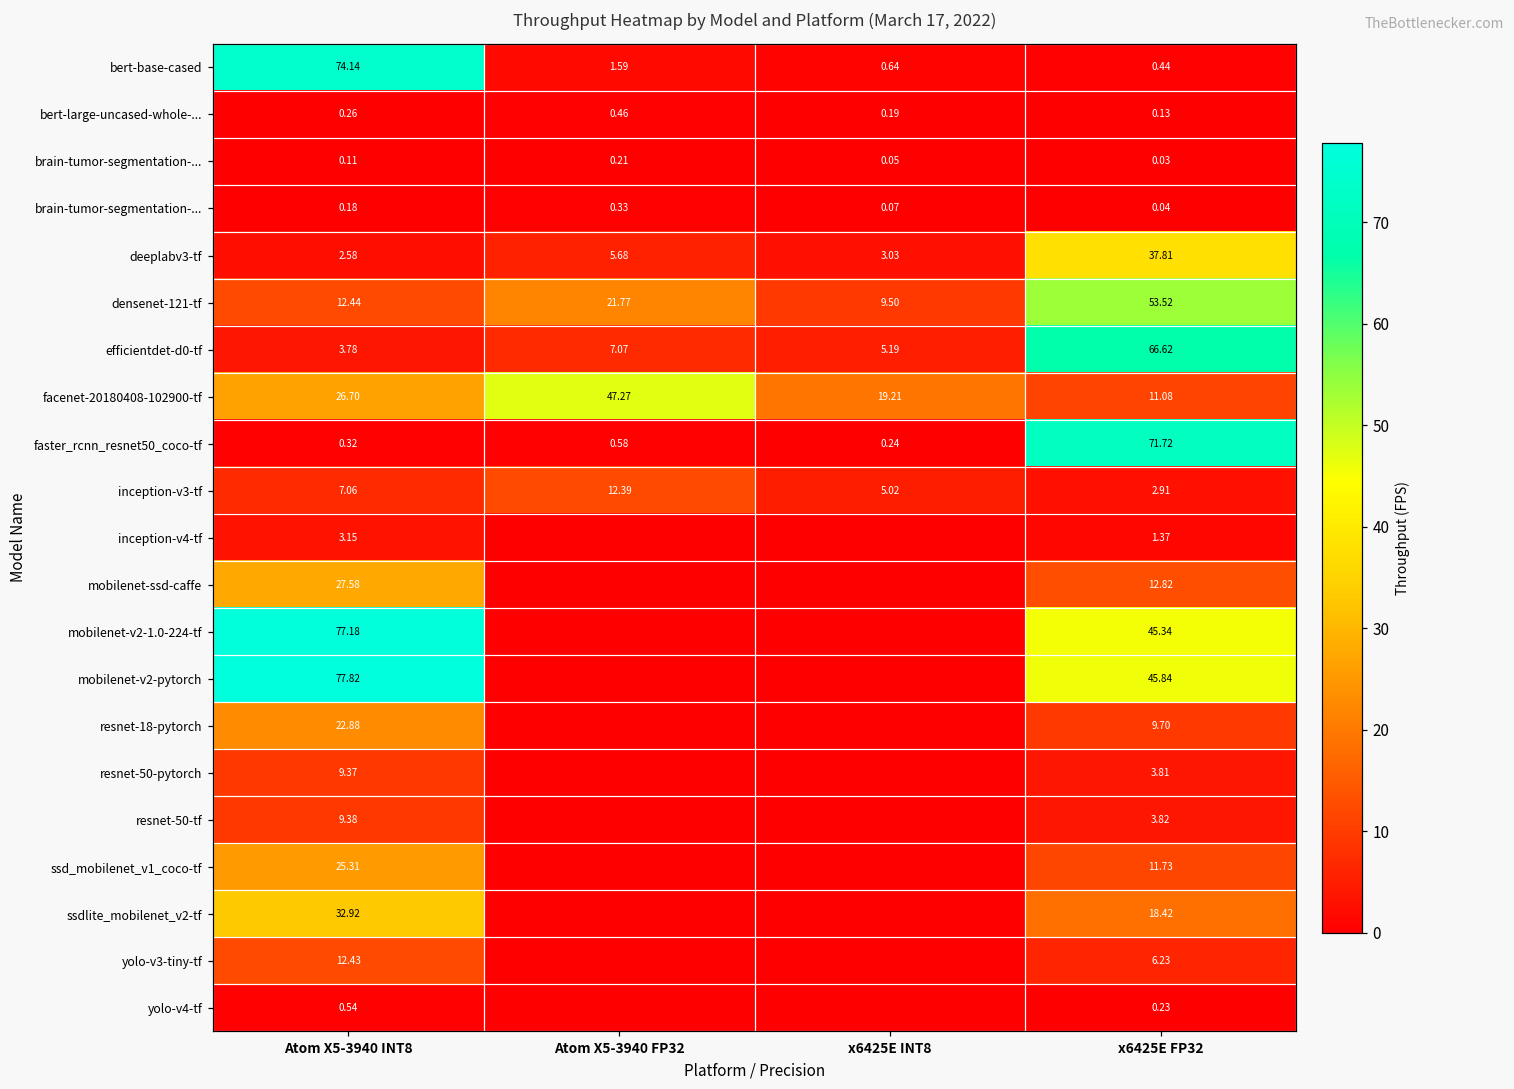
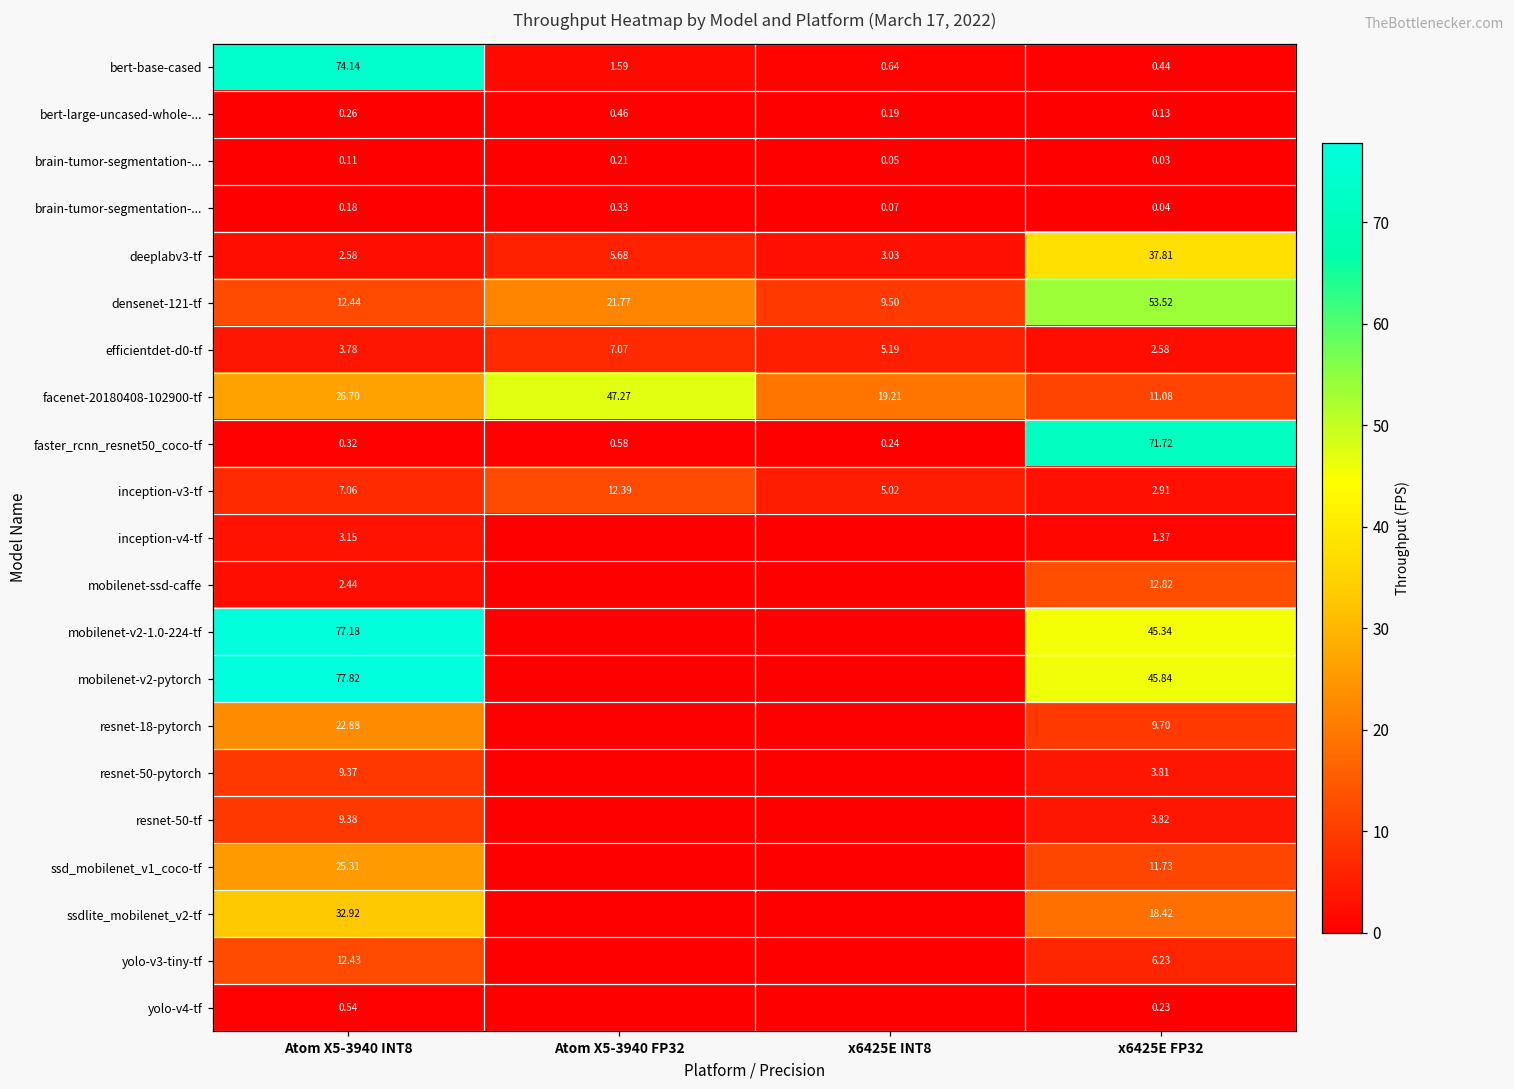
  {
    "bert-base-cased": {
      "Atom X5-3940 INT8": 74.14,
      "Atom X5-3940 FP32": 1.59,
      "x6425E INT8": 0.64,
      "x6425E FP32": 0.44
    },
    "bert-large-uncased-whole-...": {
      "Atom X5-3940 INT8": 0.26,
      "Atom X5-3940 FP32": 0.46,
      "x6425E INT8": 0.19,
      "x6425E FP32": 0.13
    },
    "deeplabv3-tf": {
      "Atom X5-3940 INT8": 2.58,
      "Atom X5-3940 FP32": 5.68,
      "x6425E INT8": 3.03,
      "x6425E FP32": 37.81
    },
    "densenet-121-tf": {
      "Atom X5-3940 INT8": 12.44,
      "Atom X5-3940 FP32": 21.77,
      "x6425E INT8": 9.50,
      "x6425E FP32": 53.52
    },
    "efficientdet-d0-tf": {
      "Atom X5-3940 INT8": 3.78,
      "Atom X5-3940 FP32": 7.07,
      "x6425E INT8": 5.19,
-     "x6425E FP32": 66.62
+     "x6425E FP32": 2.58
    },
    "facenet-20180408-102900-tf": {
      "Atom X5-3940 INT8": 26.70,
      "Atom X5-3940 FP32": 47.27,
      "x6425E INT8": 19.21,
      "x6425E FP32": 11.08
    },
    "faster_rcnn_resnet50_coco-tf": {
      "Atom X5-3940 INT8": 0.32,
      "Atom X5-3940 FP32": 0.58,
      "x6425E INT8": 0.24,
      "x6425E FP32": 71.72
    },
    "inception-v3-tf": {
      "Atom X5-3940 INT8": 7.06,
      "Atom X5-3940 FP32": 12.39,
      "x6425E INT8": 5.02,
      "x6425E FP32": 2.91
    },
    "inception-v4-tf": {
      "Atom X5-3940 INT8": 3.15,
      "x6425E FP32": 1.37
    },
    "mobilenet-ssd-caffe": {
-     "Atom X5-3940 INT8": 27.58,
+     "Atom X5-3940 INT8": 2.44,
      "x6425E FP32": 12.82
    },
    "mobilenet-v2-1.0-224-tf": {
      "Atom X5-3940 INT8": 77.18,
      "x6425E FP32": 45.34
    },
    "mobilenet-v2-pytorch": {
      "Atom X5-3940 INT8": 77.82,
      "x6425E FP32": 45.84
    },
    "resnet-18-pytorch": {
      "Atom X5-3940 INT8": 22.88,
      "x6425E FP32": 9.70
    },
    "resnet-50-pytorch": {
      "Atom X5-3940 INT8": 9.37,
      "x6425E FP32": 3.81
    },
    "resnet-50-tf": {
      "Atom X5-3940 INT8": 9.38,
      "x6425E FP32": 3.82
    },
    "ssd_mobilenet_v1_coco-tf": {
      "Atom X5-3940 INT8": 25.31,
      "x6425E FP32": 11.73
    },
    "ssdlite_mobilenet_v2-tf": {
      "Atom X5-3940 INT8": 32.92,
      "x6425E FP32": 18.42
    },
    "yolo-v3-tiny-tf": {
      "Atom X5-3940 INT8": 12.43,
      "x6425E FP32": 6.23
    },
    "yolo-v4-tf": {
      "Atom X5-3940 INT8": 0.54,
      "x6425E FP32": 0.23
    }
  }
